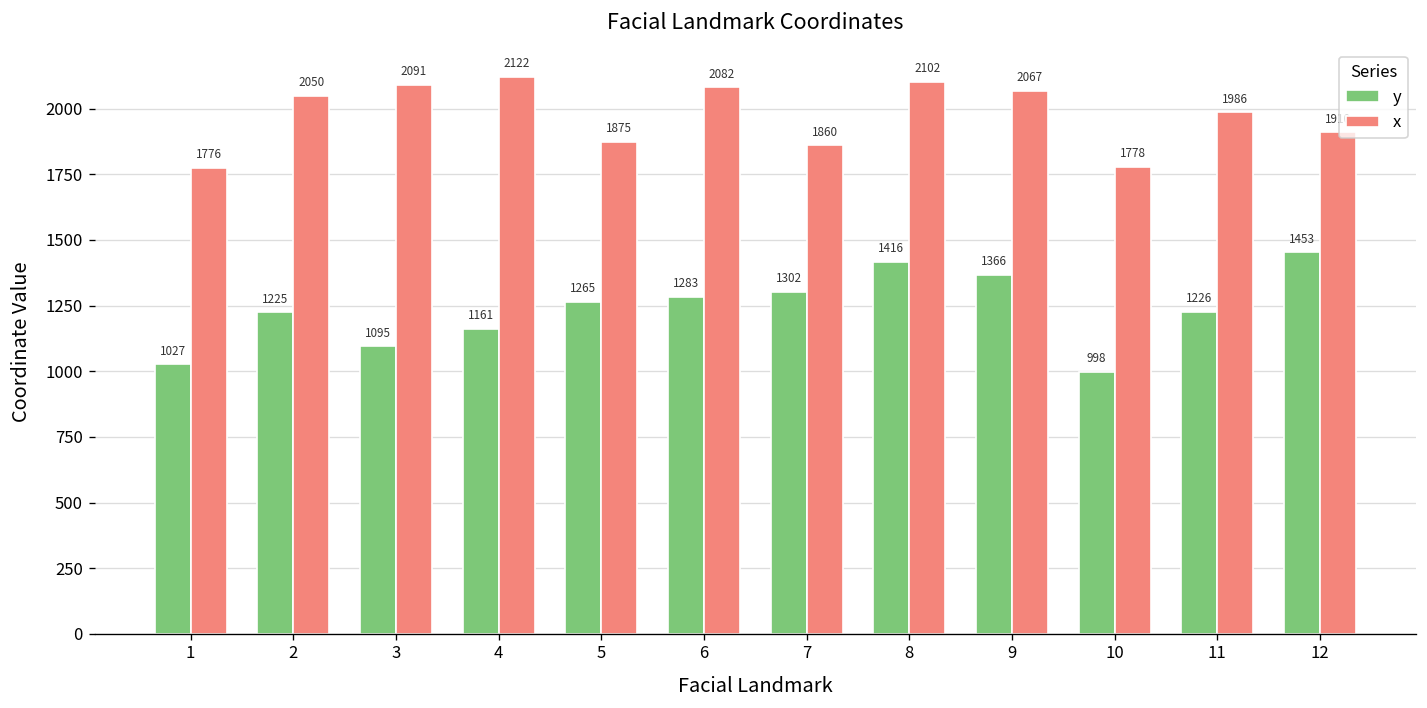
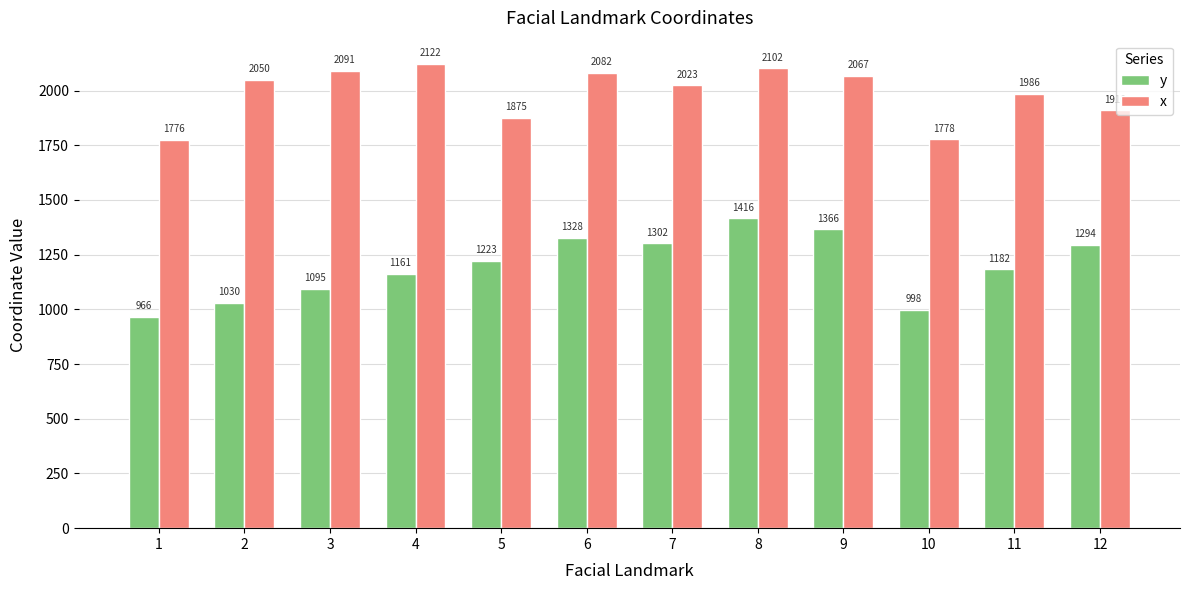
  {
    "y": {
-     "1": 1027,
-     "2": 1225,
+     "1": 966,
+     "2": 1030,
      "3": 1095,
      "4": 1161,
-     "5": 1265,
-     "6": 1283,
+     "5": 1223,
+     "6": 1328,
      "7": 1302,
      "8": 1416,
      "9": 1366,
      "10": 998,
-     "11": 1226,
-     "12": 1453
+     "11": 1182,
+     "12": 1294
    },
    "x": {
      "1": 1776,
      "2": 2050,
      "3": 2091,
      "4": 2122,
      "5": 1875,
      "6": 2082,
-     "7": 1860,
+     "7": 2023,
      "8": 2102,
      "9": 2067,
      "10": 1778,
      "11": 1986
    }
  }
